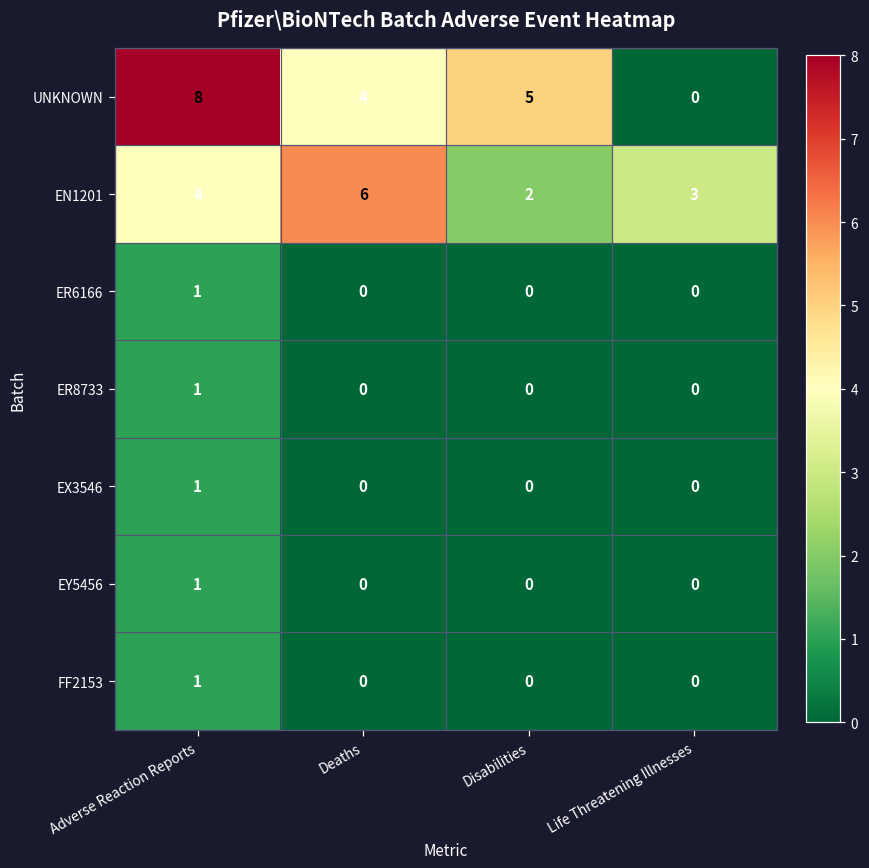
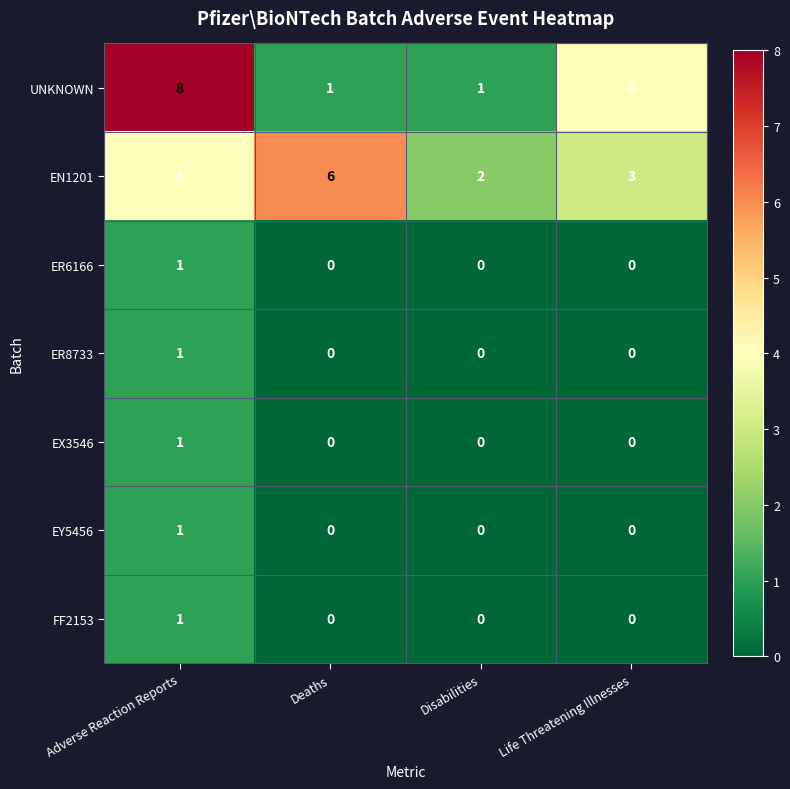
  {
    "UNKNOWN": {
      "Adverse Reaction Reports": 8,
-     "Deaths": 4,
-     "Disabilities": 5,
-     "Life Threatening Illnesses": 0
+     "Deaths": 1,
+     "Disabilities": 1,
+     "Life Threatening Illnesses": 4
    },
    "EN1201": {
      "Adverse Reaction Reports": 4,
      "Deaths": 6,
      "Disabilities": 2,
      "Life Threatening Illnesses": 3
    },
    "ER6166": {
      "Adverse Reaction Reports": 1,
      "Deaths": 0,
      "Disabilities": 0,
      "Life Threatening Illnesses": 0
    },
    "ER8733": {
      "Adverse Reaction Reports": 1,
      "Deaths": 0,
      "Disabilities": 0,
      "Life Threatening Illnesses": 0
    },
    "EX3546": {
      "Adverse Reaction Reports": 1,
      "Deaths": 0,
      "Disabilities": 0,
      "Life Threatening Illnesses": 0
    },
    "EY5456": {
      "Adverse Reaction Reports": 1,
      "Deaths": 0,
      "Disabilities": 0,
      "Life Threatening Illnesses": 0
    },
    "FF2153": {
      "Adverse Reaction Reports": 1,
      "Deaths": 0,
      "Disabilities": 0,
      "Life Threatening Illnesses": 0
    }
  }
